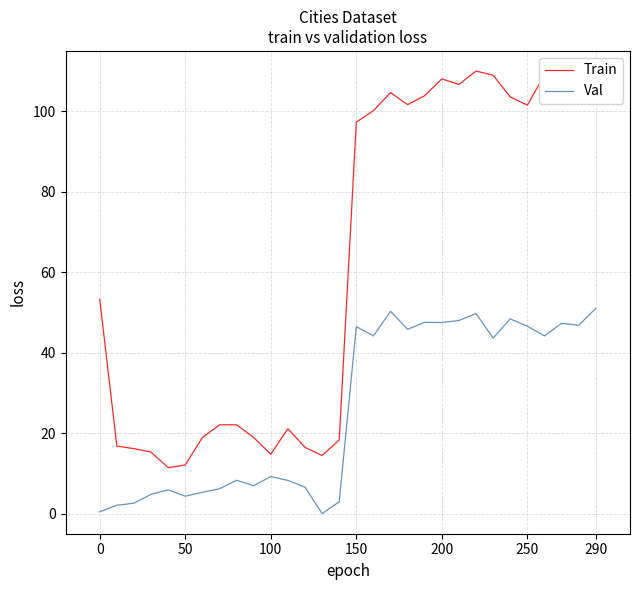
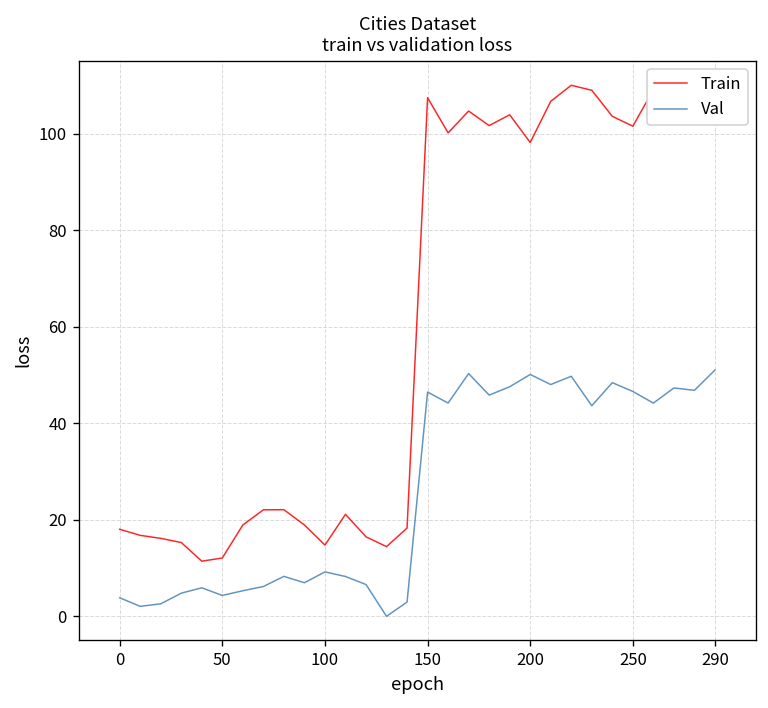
  {
    "Train": {
-     "0": 53,
+     "0": 18,
      "50": 12,
      "100": 15,
-     "150": 97,
-     "200": 108,
+     "150": 107,
+     "200": 98,
      "250": 102
    },
    "Val": {
-     "0": 0,
+     "0": 4,
      "50": 4,
      "100": 9,
      "150": 46,
-     "200": 47,
+     "200": 50,
      "250": 47,
      "290": 51
    }
  }
